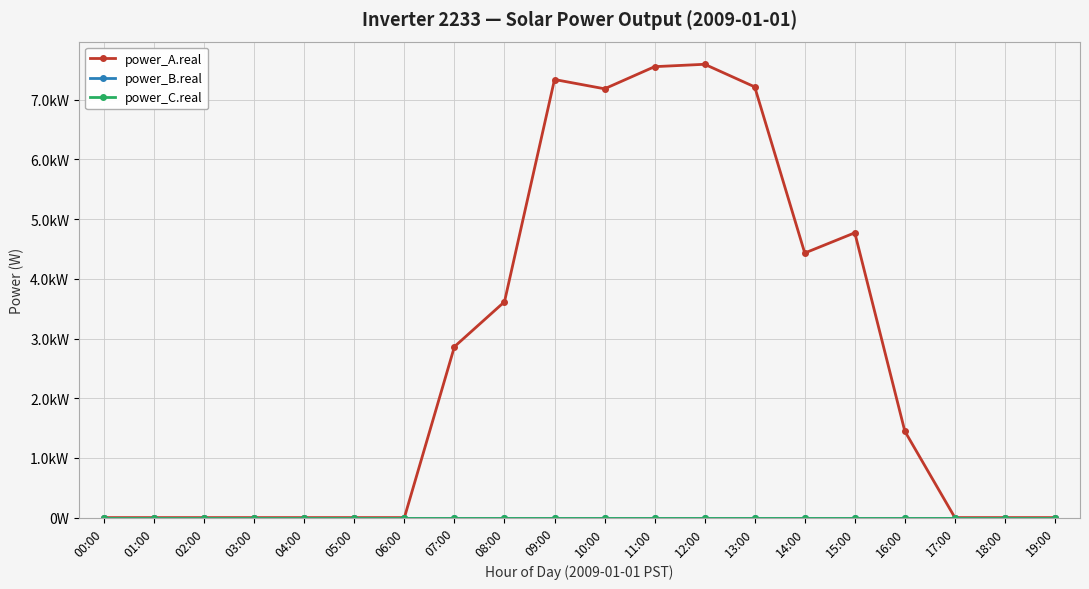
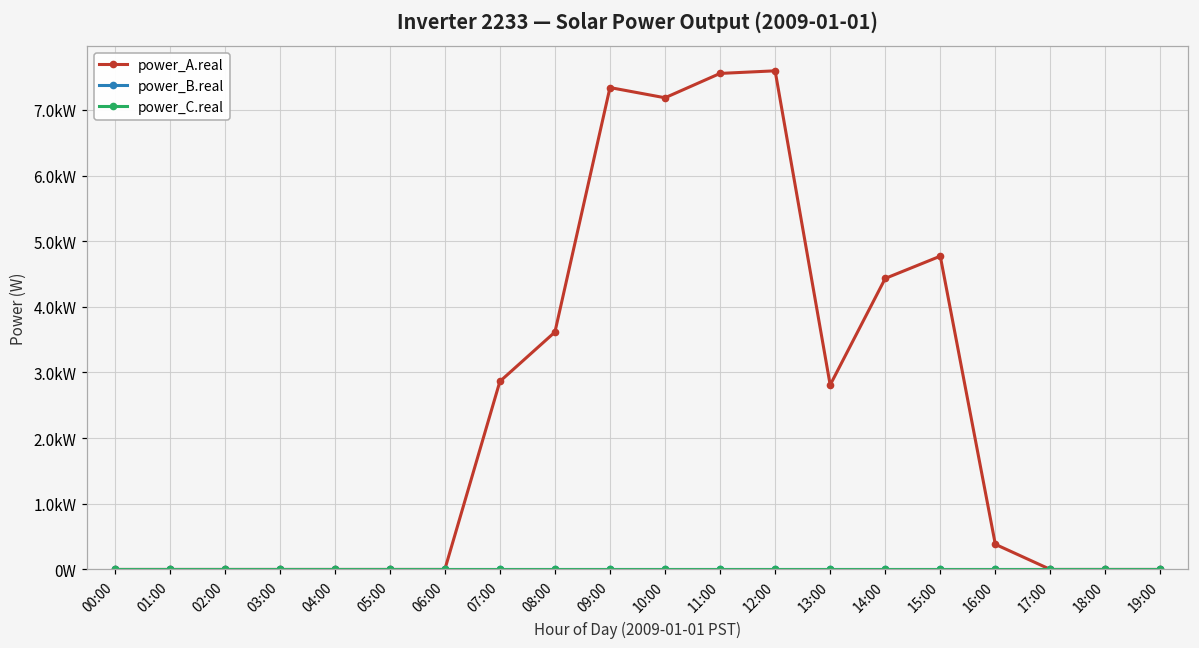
  {
    "power_A.real": {
      "07:00": "2.9kW",
      "08:00": "3.6kW",
      "09:00": "7.3kW",
      "10:00": "7.2kW",
      "11:00": "7.6kW",
      "12:00": "7.6kW",
-     "13:00": "7.2kW",
+     "13:00": "2.8kW",
      "14:00": "4.4kW",
      "15:00": "4.8kW",
-     "16:00": "1.4kW"
+     "16:00": "0.4kW"
    },
    "power_C.real": {
      "07:00": "0.0kW",
      "08:00": "0.0kW",
      "09:00": "0.0kW",
      "10:00": "0.0kW",
      "11:00": "0.0kW",
      "12:00": "0.0kW",
      "13:00": "0.0kW",
      "14:00": "0.0kW",
      "15:00": "0.0kW",
      "16:00": "0.0kW"
    }
  }
